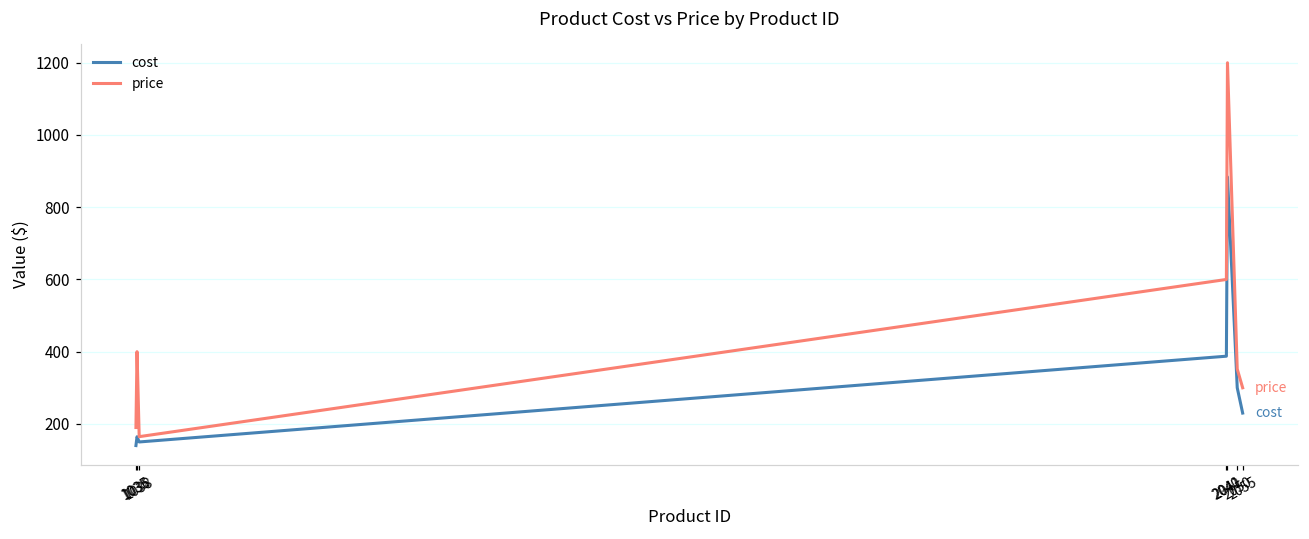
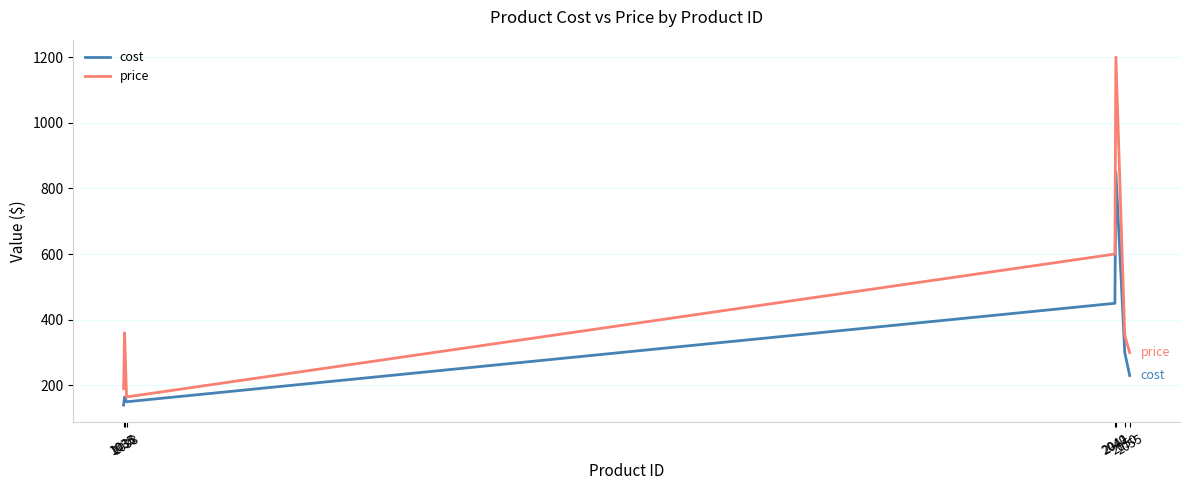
  {
    "cost": {
      "1035": 140,
      "1038": 150,
-     "2040": 390,
-     "2041": 880,
+     "2040": 450,
+     "2041": 850,
      "2050": 300,
      "2055": 230
    },
    "price": {
      "1035": 190,
-     "1036": 400,
+     "1036": 360,
      "2040": 600,
      "2041": 1200,
      "2050": 350,
      "2055": 300
    }
  }
